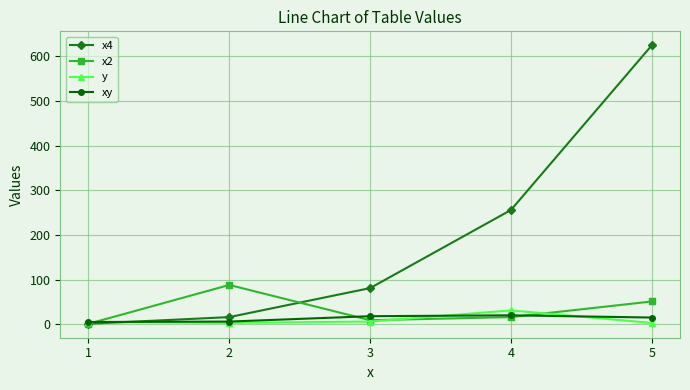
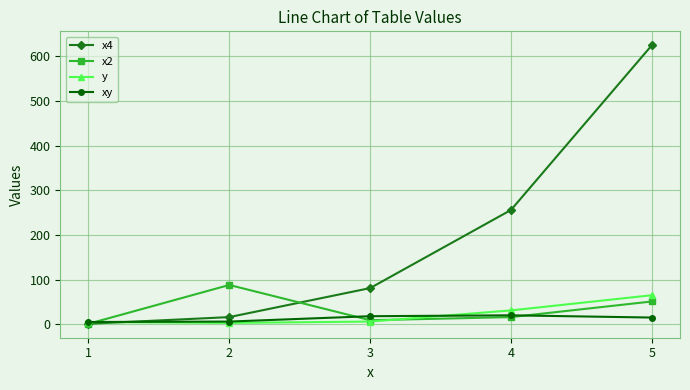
  {
    "x2": {
      "2": 90,
      "5": 50
    },
    "y": {
      "4": 30,
-     "5": 0
+     "5": 70
    }
  }
